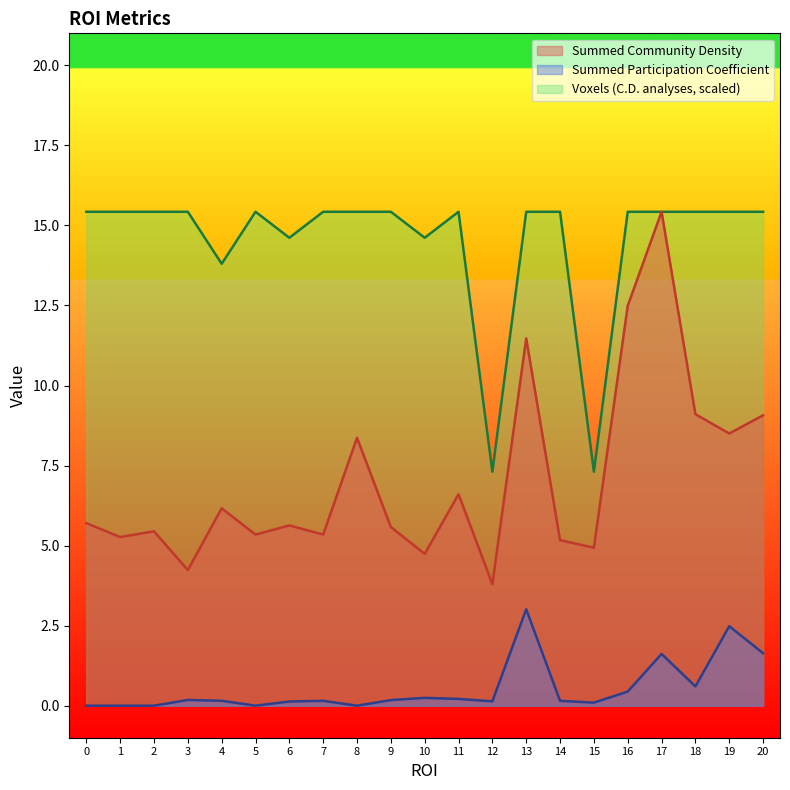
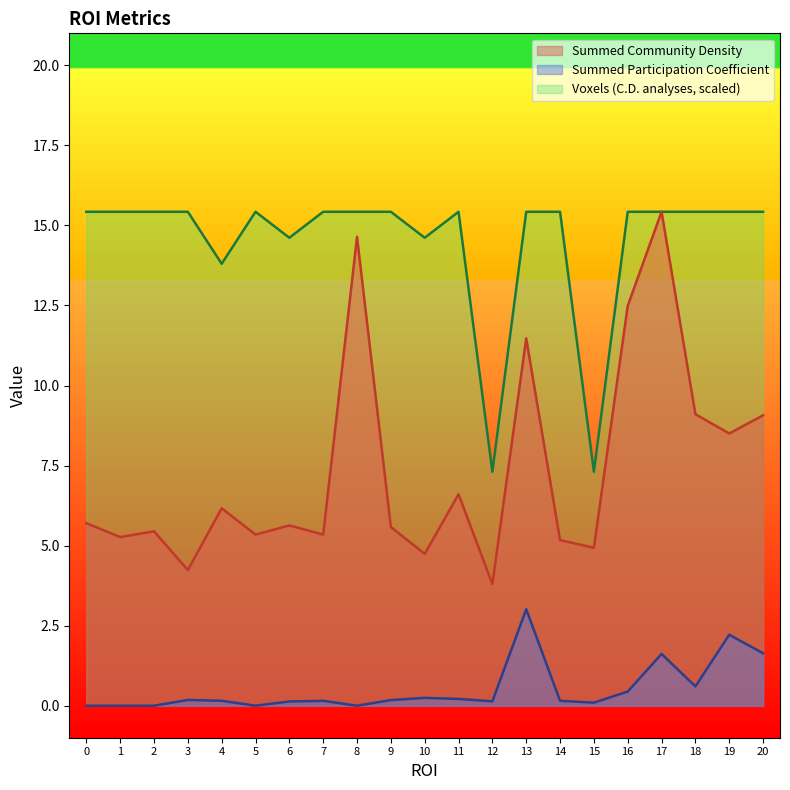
  {
    "Summed Community Density": {
      "0": 5.7,
      "1": 5.3,
      "2": 5.4,
      "3": 4.2,
      "4": 6.2,
      "5": 5.3,
      "6": 5.6,
      "7": 5.3,
-     "8": 8.4,
+     "8": 14.6,
      "9": 5.6,
      "10": 4.7,
      "11": 6.6,
      "12": 3.8,
      "13": 11.5,
      "14": 5.2,
      "15": 4.9,
      "16": 12.5,
      "18": 9.1,
      "19": 8.5,
      "20": 9.1
    },
    "Summed Participation Coefficient": {
      "0": 0.0,
      "1": 0.0,
      "2": 0.0,
      "3": 0.2,
      "4": 0.2,
      "5": 0.0,
      "6": 0.1,
      "7": 0.2,
      "8": 0.0,
      "9": 0.2,
      "10": 0.2,
      "11": 0.2,
      "12": 0.1,
      "13": 3.0,
      "14": 0.2,
      "15": 0.1,
      "16": 0.4,
      "17": 1.6,
      "18": 0.6,
-     "19": 2.5,
+     "19": 2.2,
      "20": 1.6
    },
    "Voxels (C.D. analyses, scaled)": {
      "0": 15.4,
      "1": 15.4,
      "2": 15.4,
      "3": 15.4,
      "4": 13.8,
      "5": 15.4,
      "6": 14.6,
      "7": 15.4,
      "8": 15.4,
      "9": 15.4,
      "10": 14.6,
      "11": 15.4,
      "12": 7.3,
      "13": 15.4,
      "14": 15.4,
      "15": 7.3,
      "16": 15.4,
      "18": 15.4,
      "19": 15.4,
      "20": 15.4
    }
  }
